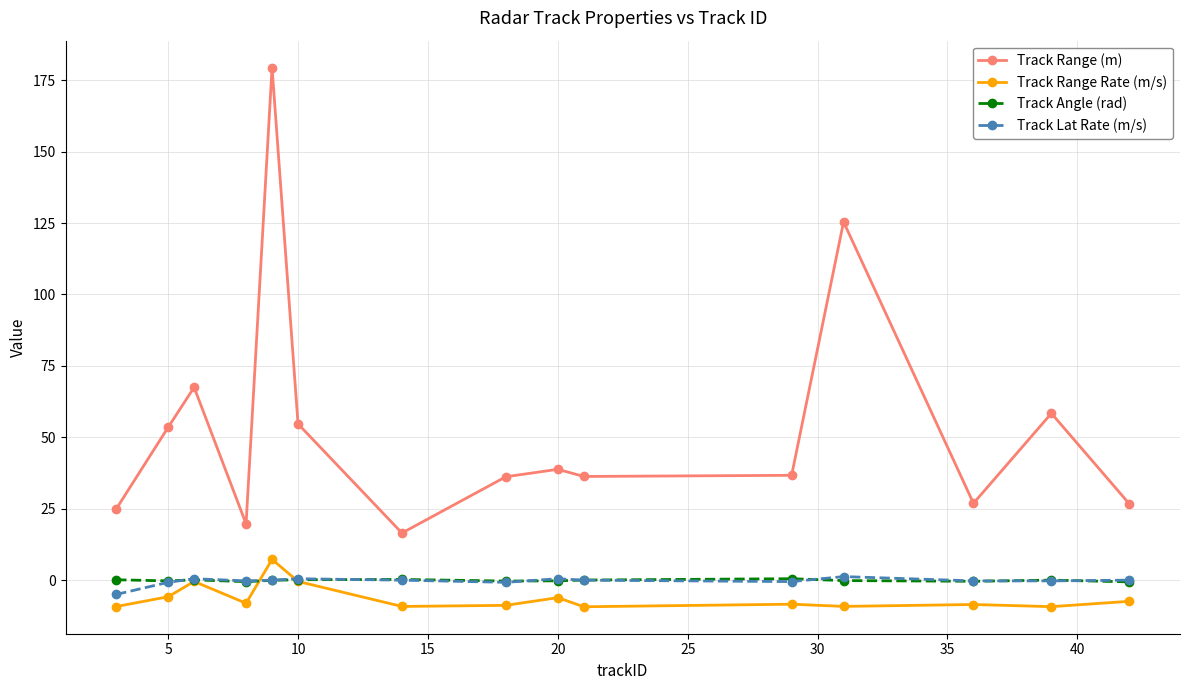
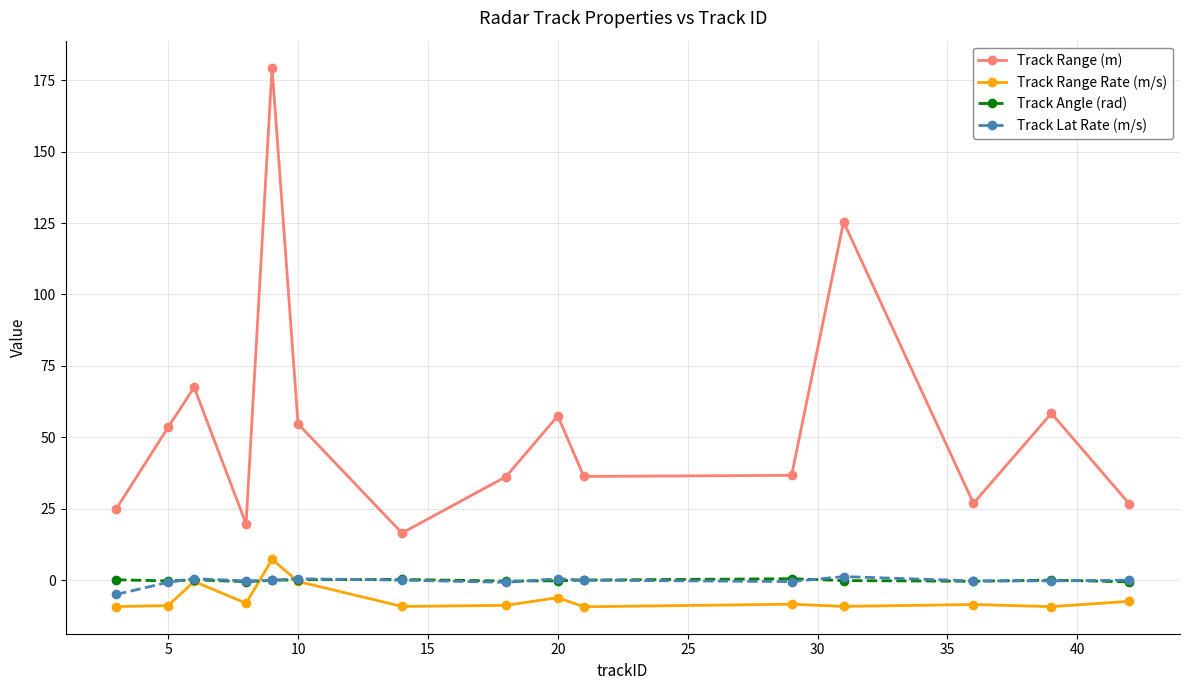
  {
    "Track Range (m)": {
      "5": 54,
      "10": 55,
-     "20": 39
+     "20": 58
    },
    "Track Range Rate (m/s)": {
-     "5": -6,
+     "5": -9,
      "20": -6
    }
  }
